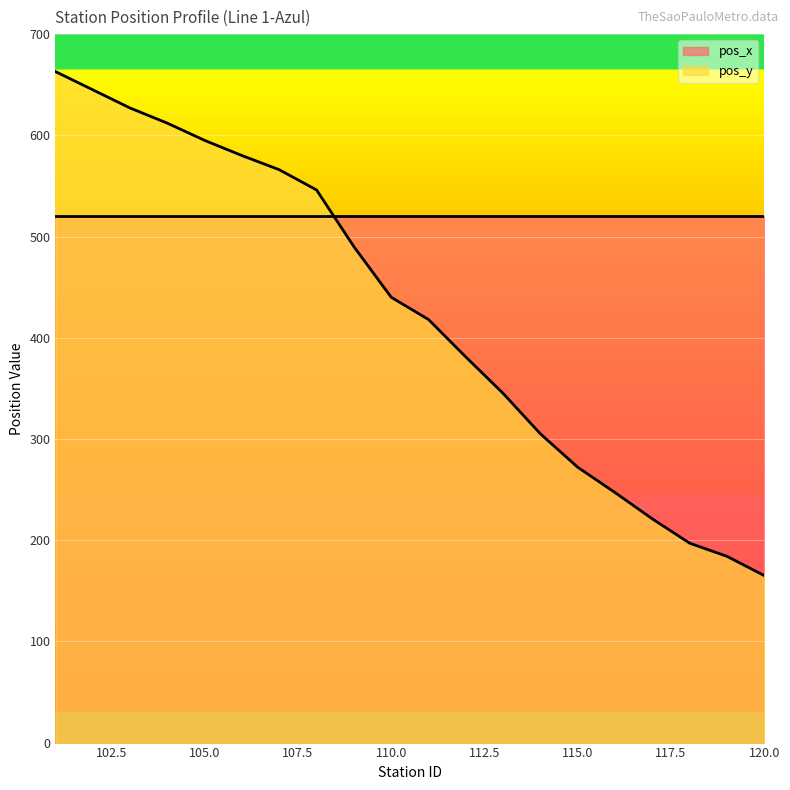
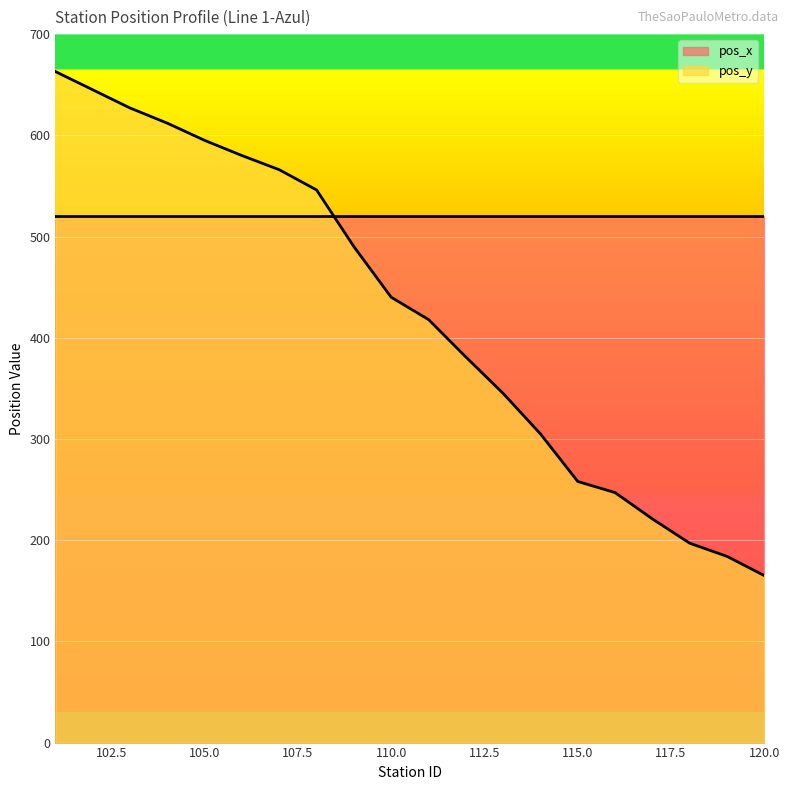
  {
    "pos_x": {
      "105.0": 520,
      "110.0": 520,
      "115.0": 520,
      "120.0": 520
    },
    "pos_y": {
      "105.0": 595,
      "110.0": 440,
-     "115.0": 272,
+     "115.0": 258,
      "120.0": 165
    }
  }
